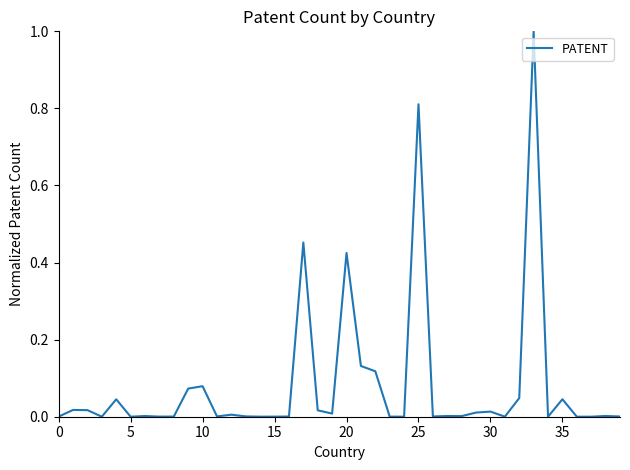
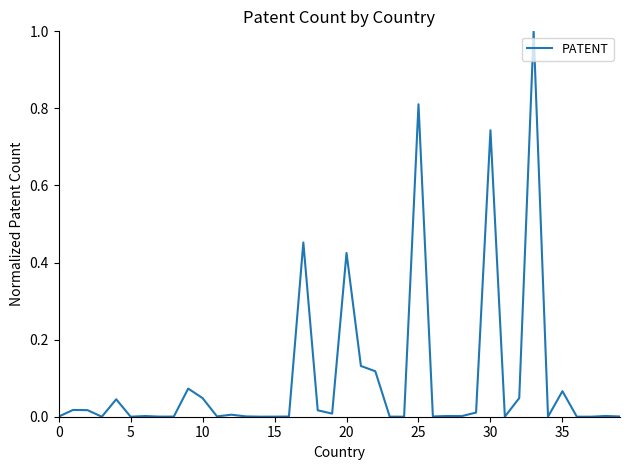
  {
    "0": 0.00,
    "5": 0.00,
-   "10": 0.08,
+   "10": 0.05,
    "15": 0.00,
    "20": 0.42,
    "25": 0.81,
-   "30": 0.01,
-   "35": 0.05
+   "30": 0.74,
+   "35": 0.07
  }
